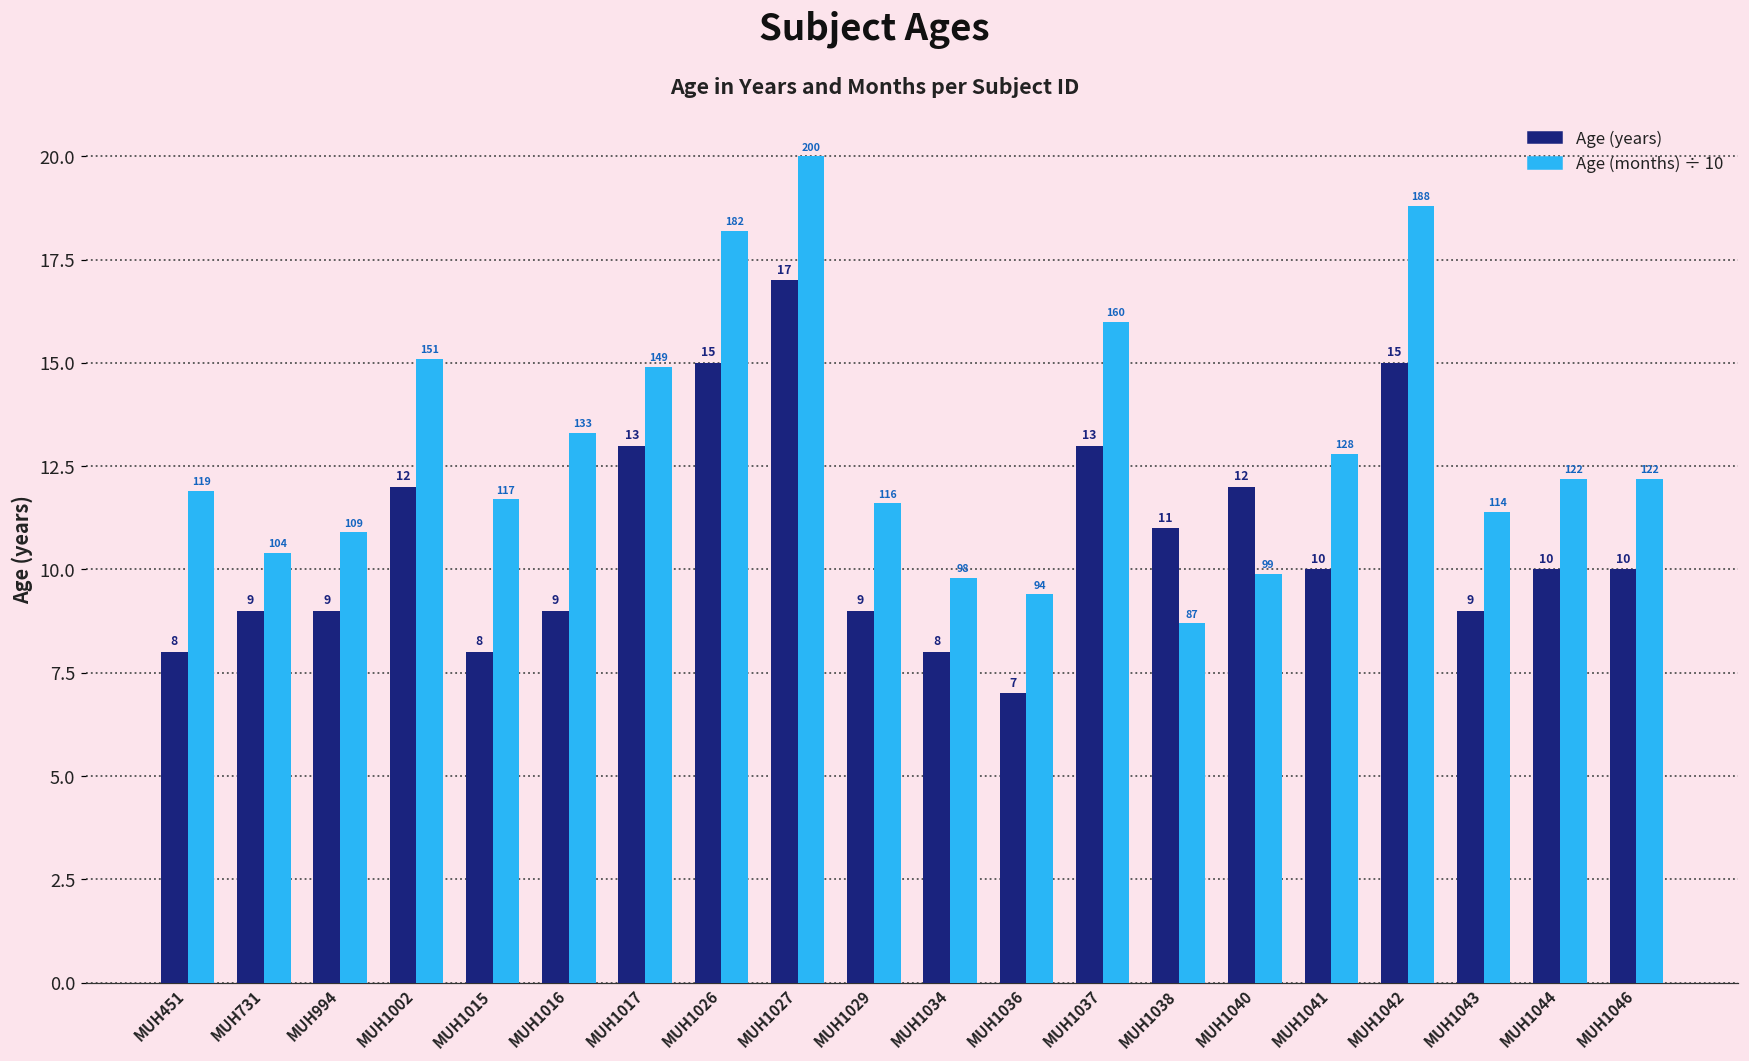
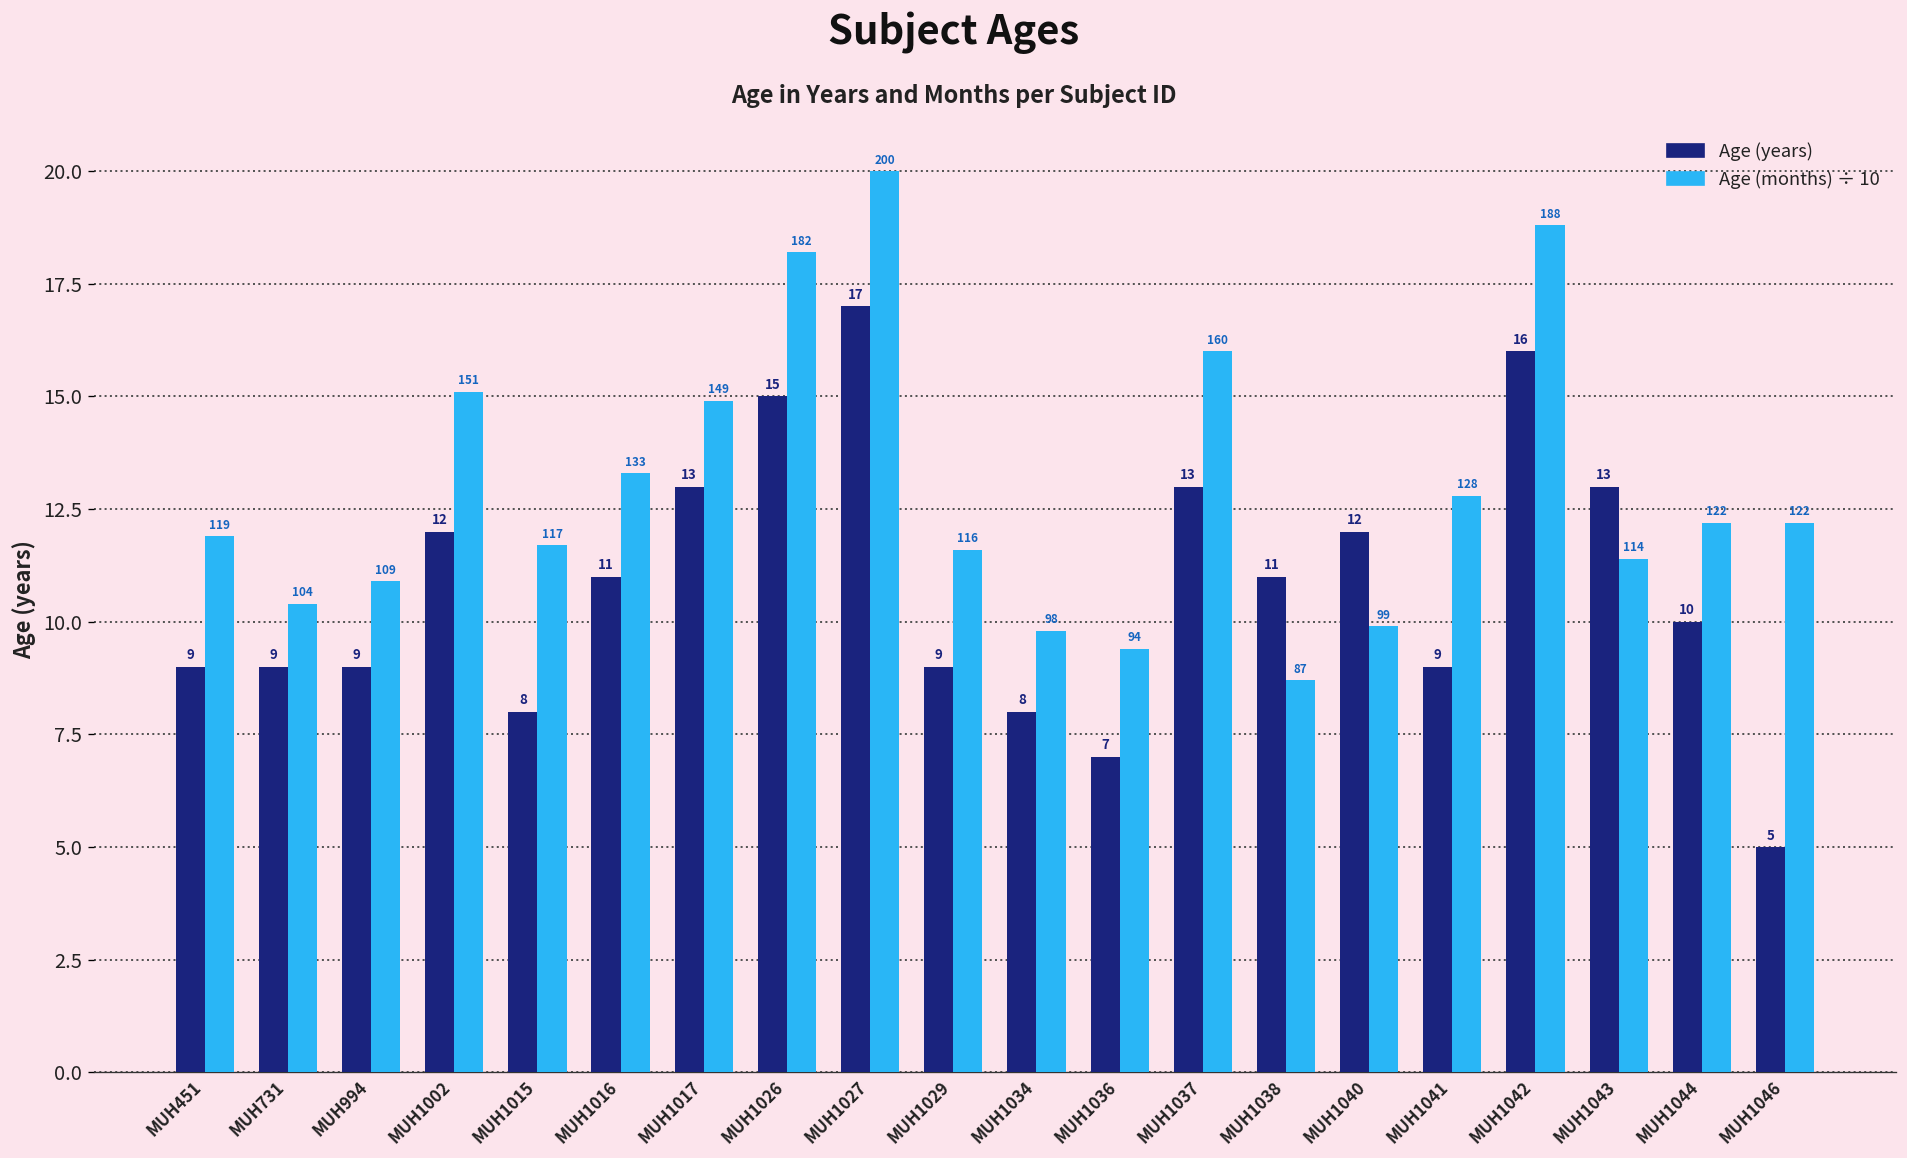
  {
    "Age (years)": {
-     "MUH451": 8,
+     "MUH451": 9,
      "MUH731": 9,
      "MUH994": 9,
      "MUH1002": 12,
      "MUH1015": 8,
-     "MUH1016": 9,
+     "MUH1016": 11,
      "MUH1017": 13,
      "MUH1026": 15,
      "MUH1027": 17,
      "MUH1029": 9,
      "MUH1034": 8,
      "MUH1036": 7,
      "MUH1037": 13,
      "MUH1038": 11,
      "MUH1040": 12,
-     "MUH1041": 10,
-     "MUH1042": 15,
-     "MUH1043": 9,
+     "MUH1041": 9,
+     "MUH1042": 16,
+     "MUH1043": 13,
      "MUH1044": 10,
-     "MUH1046": 10
+     "MUH1046": 5
    }
  }
